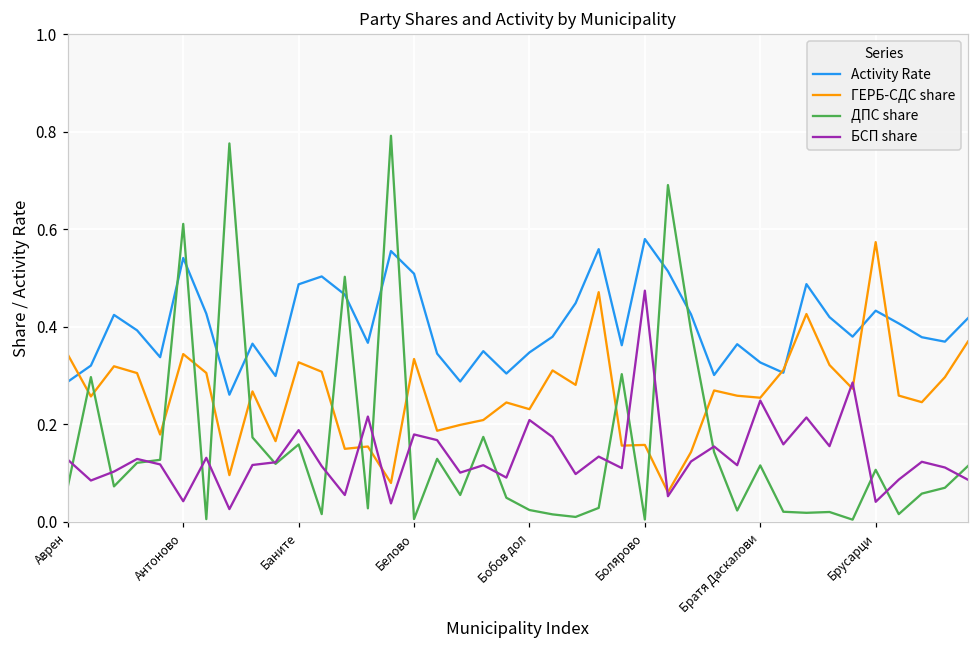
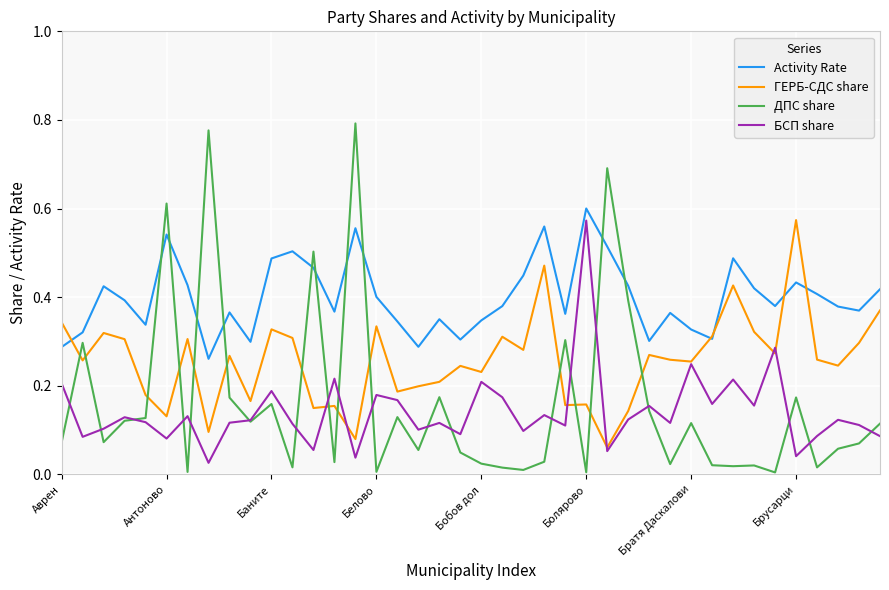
  {
    "Activity Rate": {
      "Аврен": 0.29,
      "Антоново": 0.54,
      "Баните": 0.49,
-     "Белово": 0.51,
+     "Белово": 0.40,
      "Бобов дол": 0.35,
-     "Болярово": 0.58,
+     "Болярово": 0.60,
      "Братя Даскалови": 0.33,
      "Брусарци": 0.43
    },
    "ГЕРБ-СДС share": {
      "Аврен": 0.34,
-     "Антоново": 0.34,
+     "Антоново": 0.13,
      "Баните": 0.33,
      "Белово": 0.33,
      "Бобов дол": 0.23,
      "Болярово": 0.16,
      "Брусарци": 0.57
    },
    "ДПС share": {
      "Аврен": 0.07,
      "Антоново": 0.61,
      "Баните": 0.16,
      "Белово": 0.01,
      "Бобов дол": 0.02,
      "Болярово": 0.00,
      "Братя Даскалови": 0.12,
-     "Брусарци": 0.11
+     "Брусарци": 0.17
    },
    "БСП share": {
-     "Аврен": 0.13,
-     "Антоново": 0.04,
+     "Аврен": 0.21,
+     "Антоново": 0.08,
      "Баните": 0.19,
      "Белово": 0.18,
      "Бобов дол": 0.21,
-     "Болярово": 0.47,
+     "Болярово": 0.57,
      "Брусарци": 0.04
    }
  }
